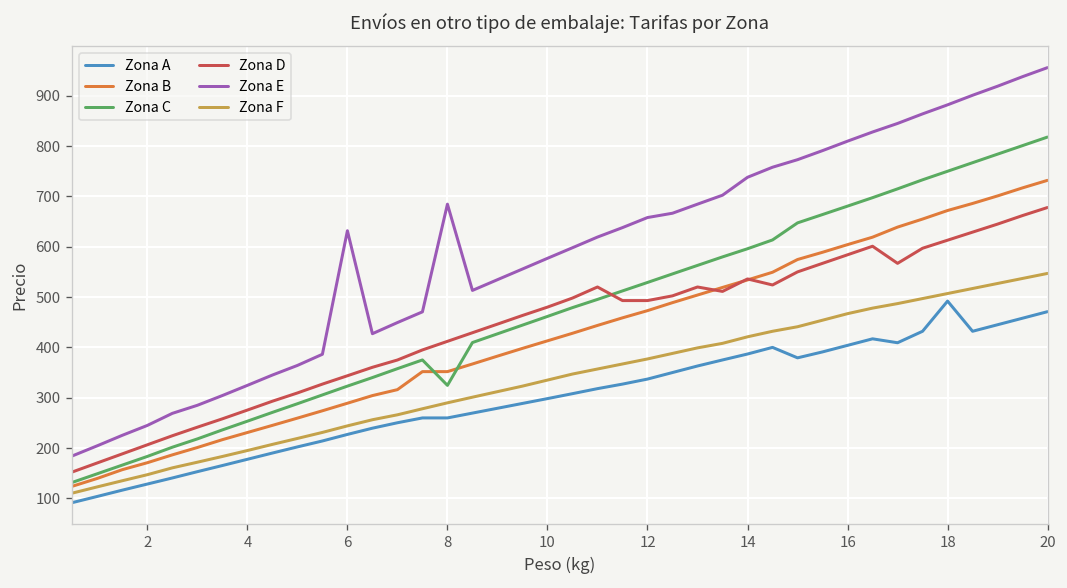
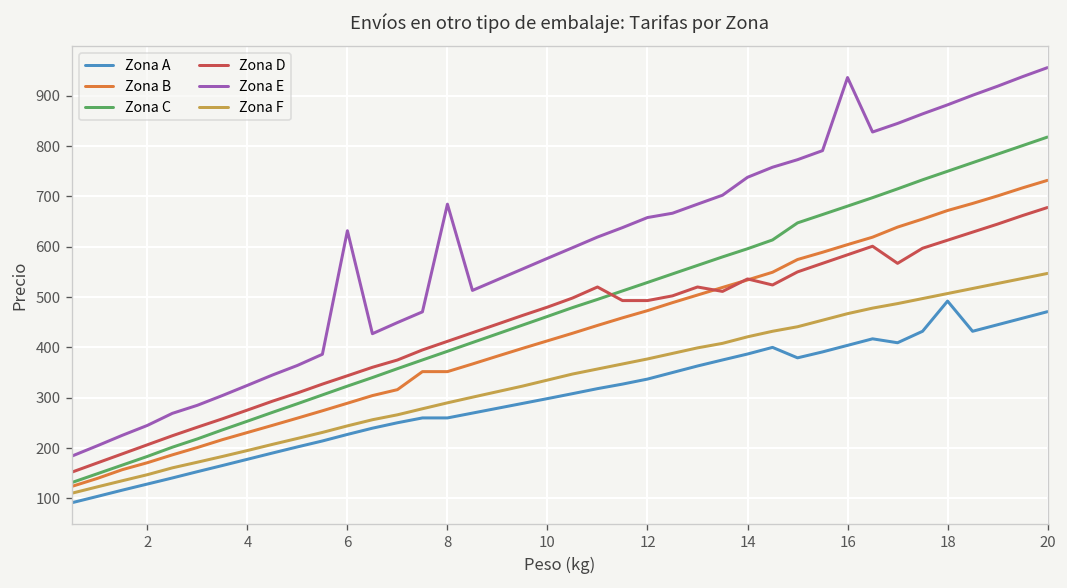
  {
    "Zona A": {
      "2": 130,
      "4": 180,
      "6": 230,
      "8": 260,
      "10": 300,
      "12": 340,
      "14": 390,
      "16": 400,
      "18": 490,
      "20": 470
    },
    "Zona C": {
      "2": 180,
      "4": 250,
      "6": 320,
-     "8": 320,
+     "8": 390,
      "10": 460,
      "12": 530,
      "14": 600,
      "16": 680,
      "18": 750,
      "20": 820
    },
    "Zona E": {
      "2": 240,
      "4": 320,
      "6": 630,
      "8": 680,
      "10": 580,
      "12": 660,
      "14": 740,
-     "16": 810,
+     "16": 940,
      "18": 880,
      "20": 960
    }
  }
